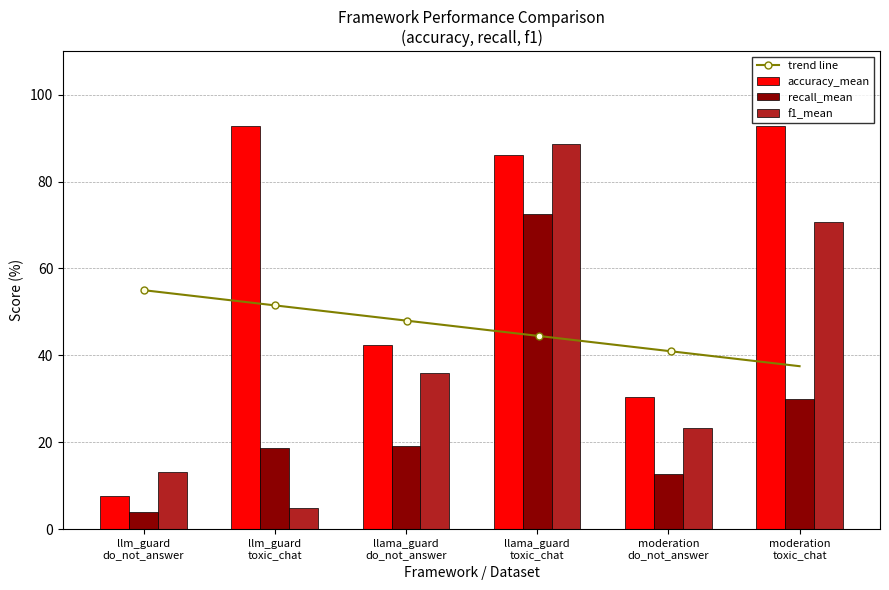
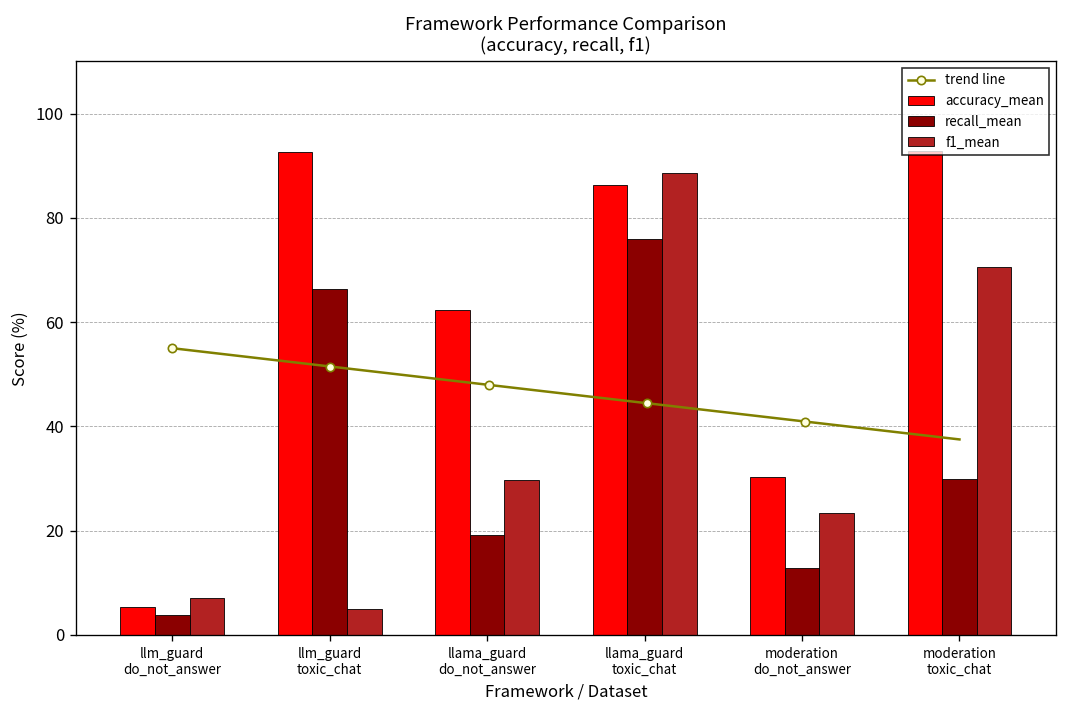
  {
    "accuracy_mean": {
-     "llm_guard do_not_answer": 8,
+     "llm_guard do_not_answer": 5,
      "llm_guard toxic_chat": 93,
-     "llama_guard do_not_answer": 42,
+     "llama_guard do_not_answer": 62,
      "llama_guard toxic_chat": 86,
      "moderation do_not_answer": 30,
      "moderation toxic_chat": 93
    },
    "trend line": {
      "llm_guard do_not_answer": 55,
      "moderation toxic_chat": 38
    },
    "recall_mean": {
      "llm_guard do_not_answer": 4,
-     "llm_guard toxic_chat": 19,
+     "llm_guard toxic_chat": 66,
      "llama_guard do_not_answer": 19,
-     "llama_guard toxic_chat": 72,
+     "llama_guard toxic_chat": 76,
      "moderation do_not_answer": 13,
      "moderation toxic_chat": 30
    },
    "f1_mean": {
-     "llm_guard do_not_answer": 13,
+     "llm_guard do_not_answer": 7,
      "llm_guard toxic_chat": 5,
-     "llama_guard do_not_answer": 36,
+     "llama_guard do_not_answer": 30,
      "llama_guard toxic_chat": 89,
      "moderation do_not_answer": 23,
      "moderation toxic_chat": 71
    }
  }
